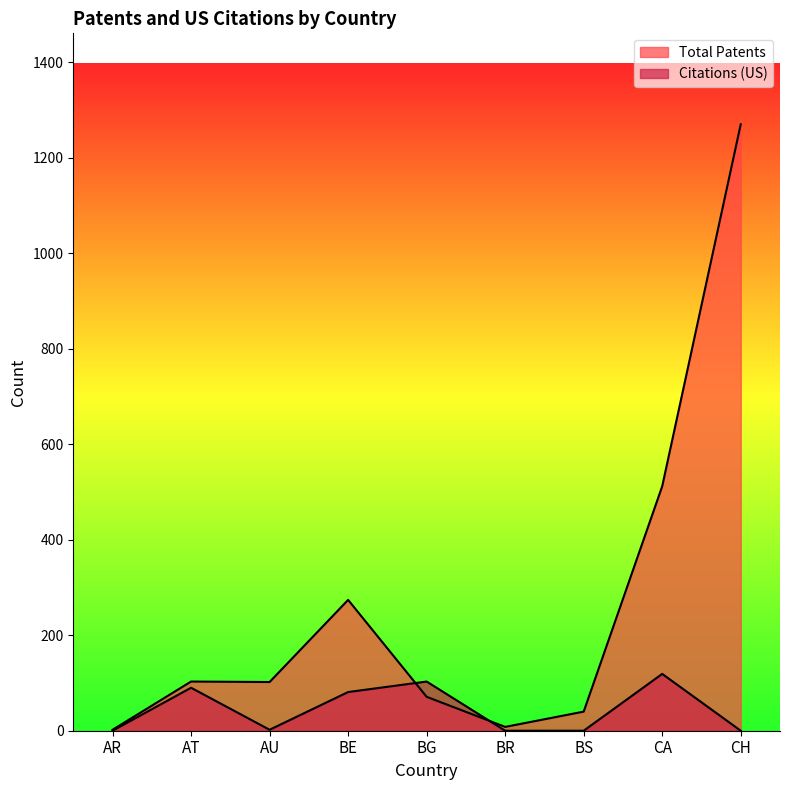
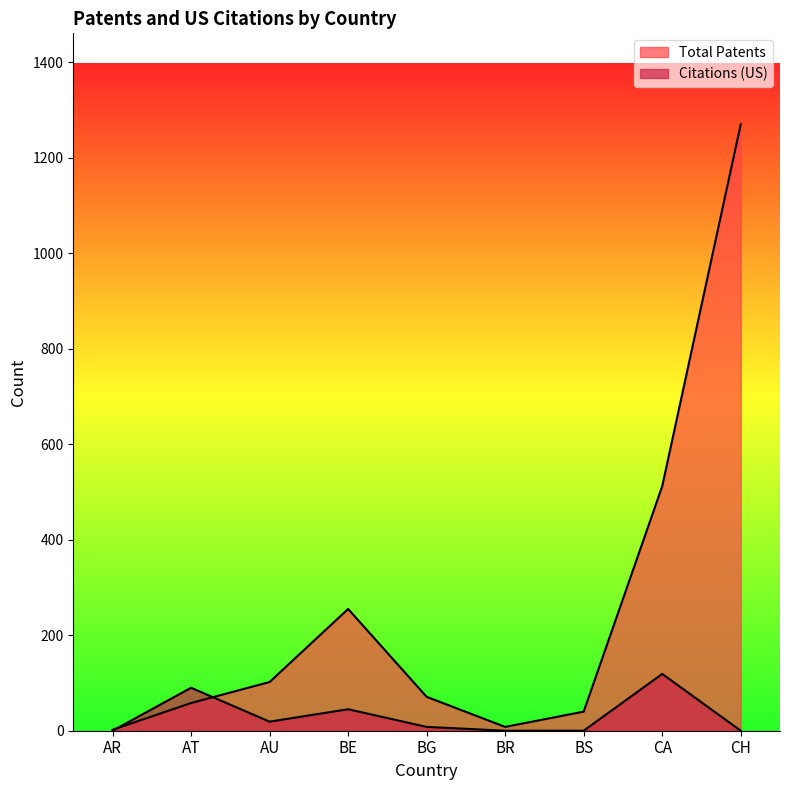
  {
    "Total Patents": {
-     "AT": 100,
+     "AT": 60,
      "AU": 100,
-     "BE": 270,
+     "BE": 260,
      "BG": 70,
      "BR": 10,
      "BS": 40,
      "CA": 510,
      "CH": 1270
    },
    "Citations (US)": {
      "AT": 90,
-     "AU": 0,
-     "BE": 80,
-     "BG": 100,
+     "AU": 20,
+     "BE": 50,
+     "BG": 10,
      "BR": 0,
      "BS": 0,
      "CA": 120,
      "CH": 0
    }
  }
